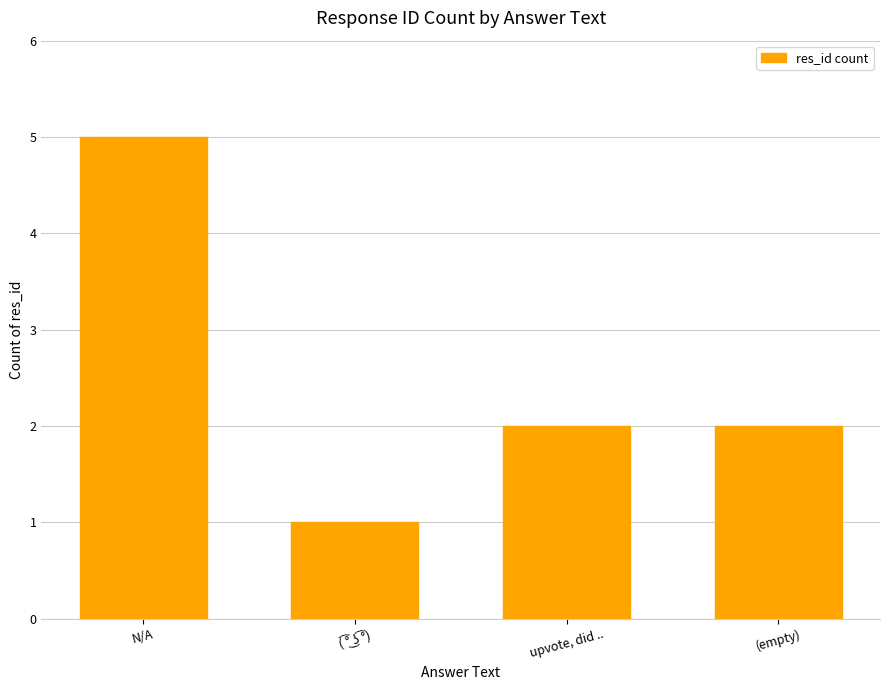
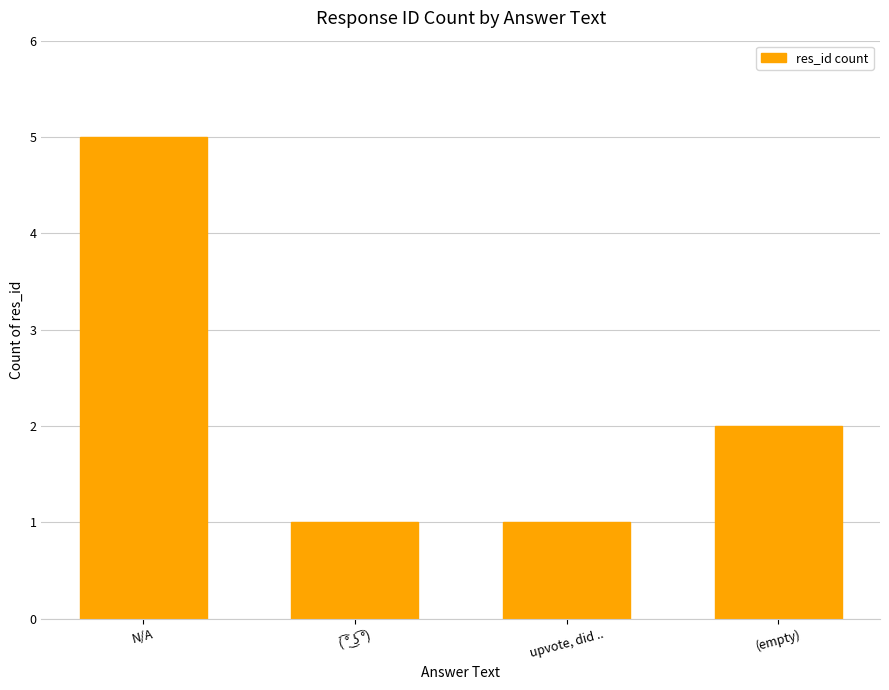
  {
    "N/A": 5,
    "( ͡° ͜ʖ ͡°)": 1,
-   "upvote, did ..": 2,
+   "upvote, did ..": 1,
    "(empty)": 2
  }
